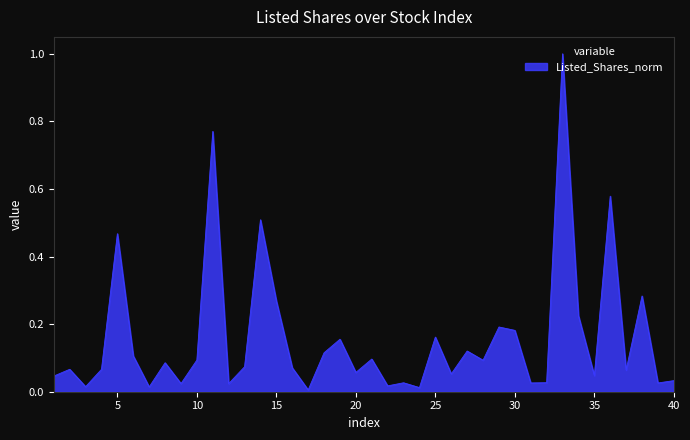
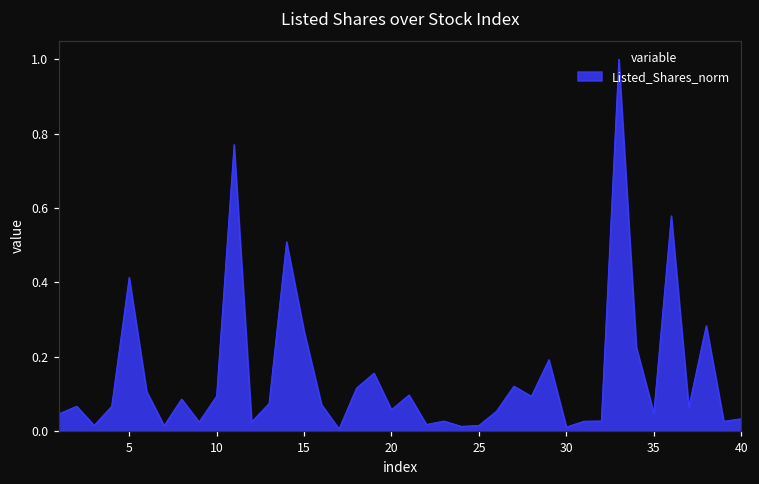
  {
-   "5": 0.47,
+   "5": 0.41,
    "10": 0.09,
    "15": 0.27,
    "20": 0.06,
-   "25": 0.16,
-   "30": 0.18,
+   "25": 0.01,
+   "30": 0.01,
    "35": 0.05,
    "40": 0.03
  }
